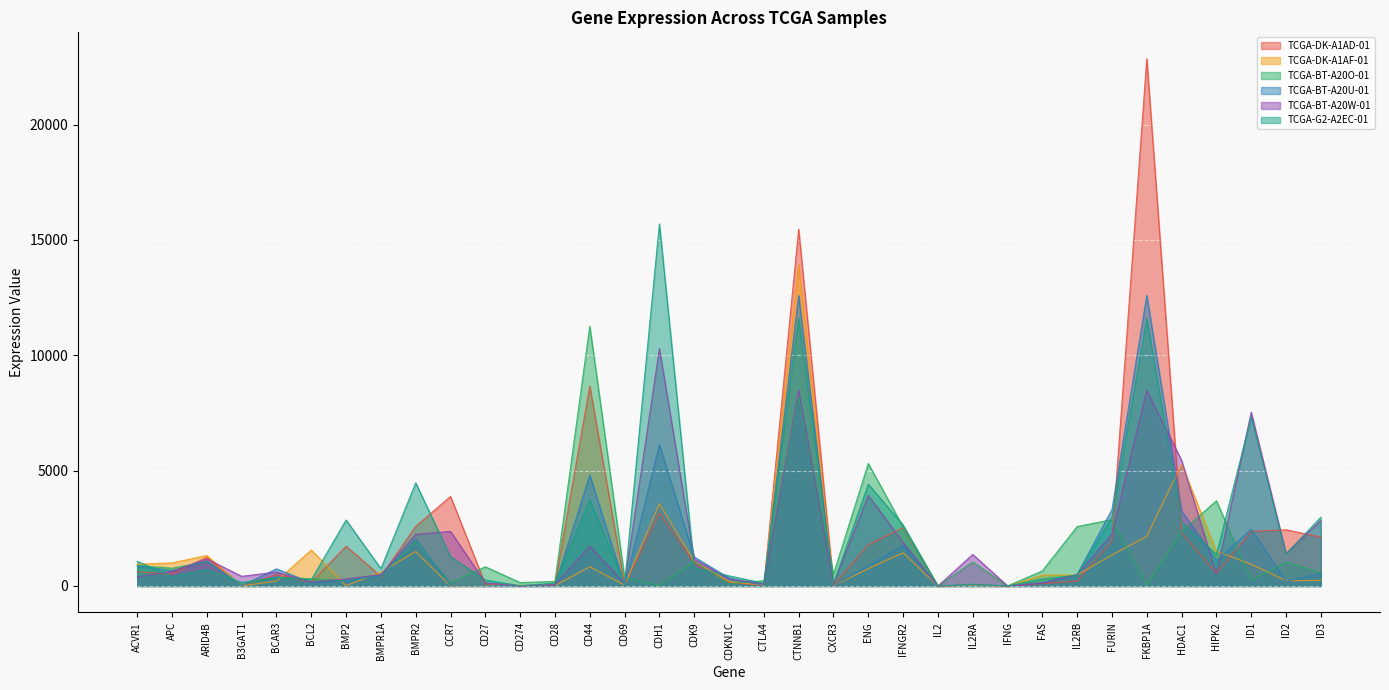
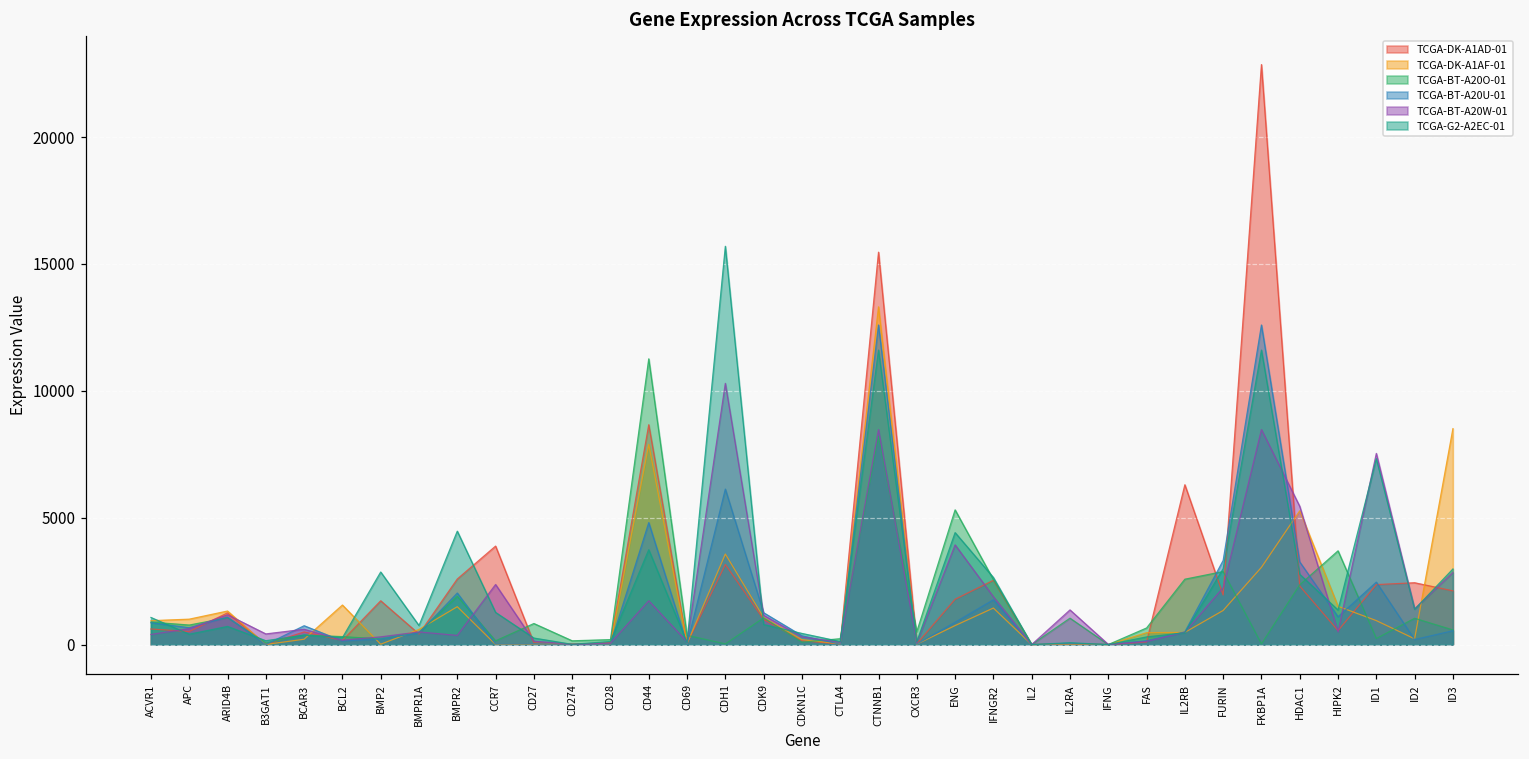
  {
    "TCGA-DK-A1AD-01": {
      "ACVR1": 600,
      "BMP2": 1700,
      "BMPR2": 2600,
      "CCR7": 3900,
      "CD44": 8700,
      "CDH1": 3200,
      "CTNNB1": 15500,
      "ENG": 1800,
-     "IL2RB": 200,
+     "IL2RB": 6300,
      "FURIN": 2000,
      "FKBP1A": 22900,
      "ID2": 2400,
      "ID3": 2100
    },
    "TCGA-DK-A1AF-01": {
      "APC": 1000,
      "BCAR3": 200,
      "BCL2": 1600,
      "BMP2": 0,
      "BMPR2": 1500,
-     "CD44": 800,
+     "CD44": 7900,
      "CDH1": 3600,
-     "CTNNB1": 13900,
+     "CTNNB1": 13300,
      "ENG": 700,
      "IFNGR2": 1400,
      "FAS": 500,
      "FURIN": 1300,
-     "FKBP1A": 2200,
+     "FKBP1A": 3000,
      "HDAC1": 5300,
      "HIPK2": 1500,
      "ID1": 900,
-     "ID3": 200
+     "ID3": 8500
    },
    "TCGA-BT-A20W-01": {
      "ACVR1": 400,
      "B3GAT1": 400,
-     "BMPR2": 2200,
+     "BMPR2": 400,
      "CCR7": 2400,
      "CD44": 1700,
      "CDH1": 10300,
      "CTNNB1": 8500,
      "ENG": 3900,
      "IFNGR2": 1900,
      "IL2RA": 1400,
      "FURIN": 2200,
      "FKBP1A": 8500,
      "HDAC1": 5400,
      "ID1": 7500,
      "ID3": 2800
    }
  }
